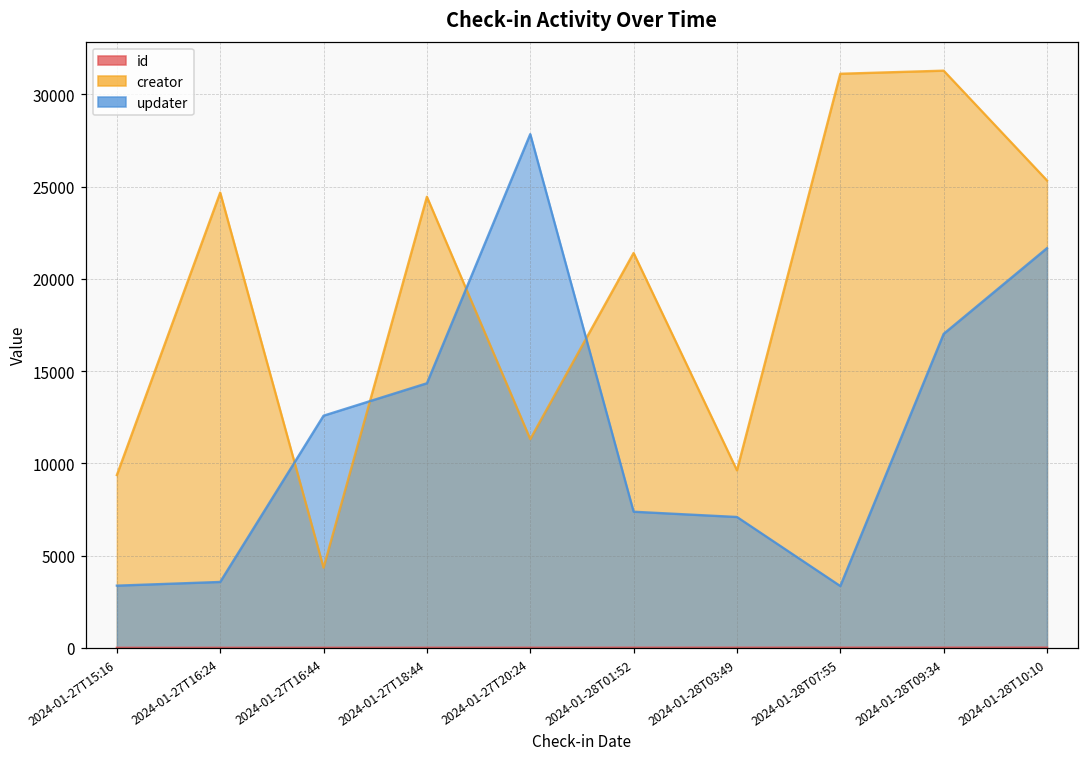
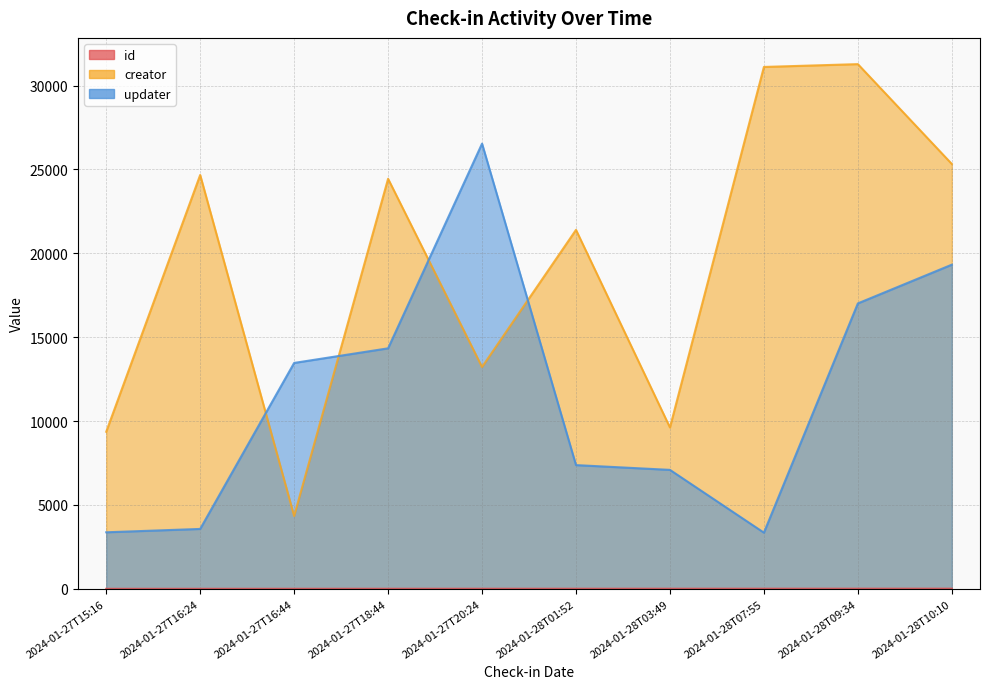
  {
    "id": {
      "2024-01-27T15:16": 0,
      "2024-01-27T16:24": 0,
      "2024-01-27T16:44": 0,
      "2024-01-27T18:44": 0,
      "2024-01-27T20:24": 0,
      "2024-01-28T01:52": 0,
      "2024-01-28T03:49": 0,
      "2024-01-28T07:55": 0,
      "2024-01-28T09:34": 0,
      "2024-01-28T10:10": 0
    },
    "creator": {
      "2024-01-27T15:16": 9400,
      "2024-01-27T16:24": 24700,
      "2024-01-27T16:44": 4300,
      "2024-01-27T18:44": 24400,
-     "2024-01-27T20:24": 11300,
+     "2024-01-27T20:24": 13200,
      "2024-01-28T01:52": 21400,
      "2024-01-28T03:49": 9600,
      "2024-01-28T07:55": 31100,
      "2024-01-28T09:34": 31300,
      "2024-01-28T10:10": 25300
    },
    "updater": {
      "2024-01-27T15:16": 3400,
      "2024-01-27T16:24": 3600,
-     "2024-01-27T16:44": 12600,
+     "2024-01-27T16:44": 13500,
      "2024-01-27T18:44": 14300,
-     "2024-01-27T20:24": 27800,
+     "2024-01-27T20:24": 26500,
      "2024-01-28T01:52": 7400,
      "2024-01-28T03:49": 7100,
      "2024-01-28T07:55": 3300,
      "2024-01-28T09:34": 17000,
-     "2024-01-28T10:10": 21700
+     "2024-01-28T10:10": 19300
    }
  }
